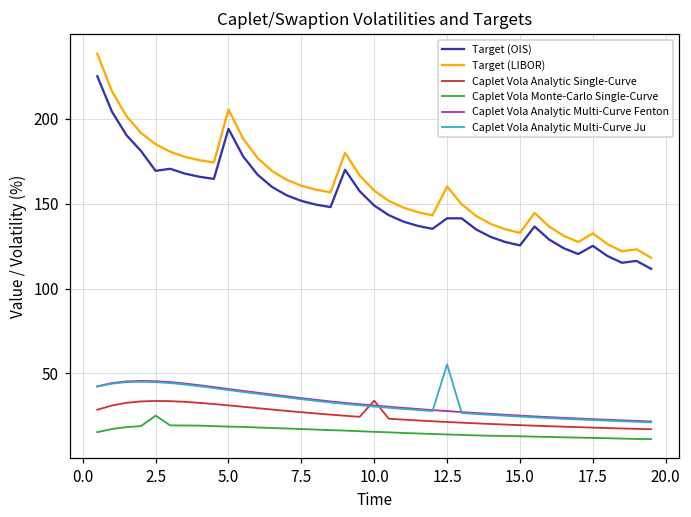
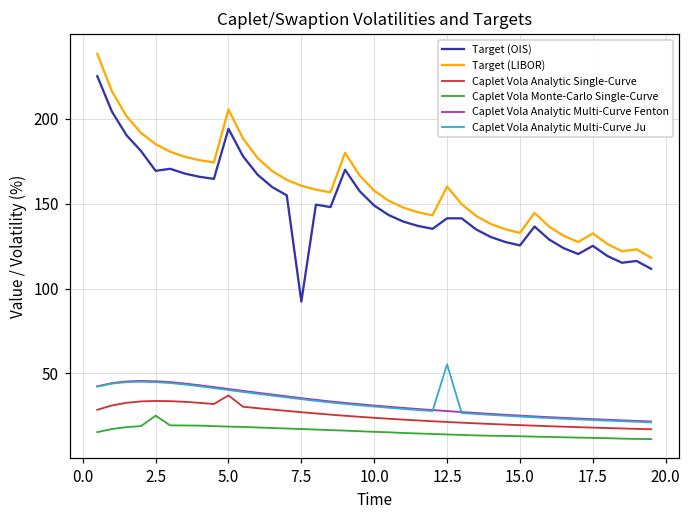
  {
    "Target (OIS)": {
      "2.5": 169,
      "5.0": 194,
-     "7.5": 152,
+     "7.5": 92,
      "10.0": 149,
      "12.5": 141,
      "15.0": 125,
      "17.5": 125
    },
    "Target (LIBOR)": {
      "2.5": 185,
      "5.0": 205,
      "7.5": 160,
      "10.0": 158,
      "12.5": 160,
      "15.0": 133,
      "17.5": 132
    },
    "Caplet Vola Analytic Single-Curve": {
      "2.5": 34,
-     "5.0": 31,
+     "5.0": 37,
      "7.5": 27,
-     "10.0": 34,
+     "10.0": 24,
      "12.5": 21,
      "15.0": 20,
      "17.5": 18
    },
    "Caplet Vola Monte-Carlo Single-Curve": {
      "2.5": 25,
      "5.0": 19,
      "7.5": 17,
      "10.0": 16,
      "12.5": 14,
      "15.0": 13,
      "17.5": 12
    },
    "Caplet Vola Analytic Multi-Curve Fenton": {
      "12.5": 28
    },
    "Caplet Vola Analytic Multi-Curve Ju": {
      "12.5": 55
    }
  }
